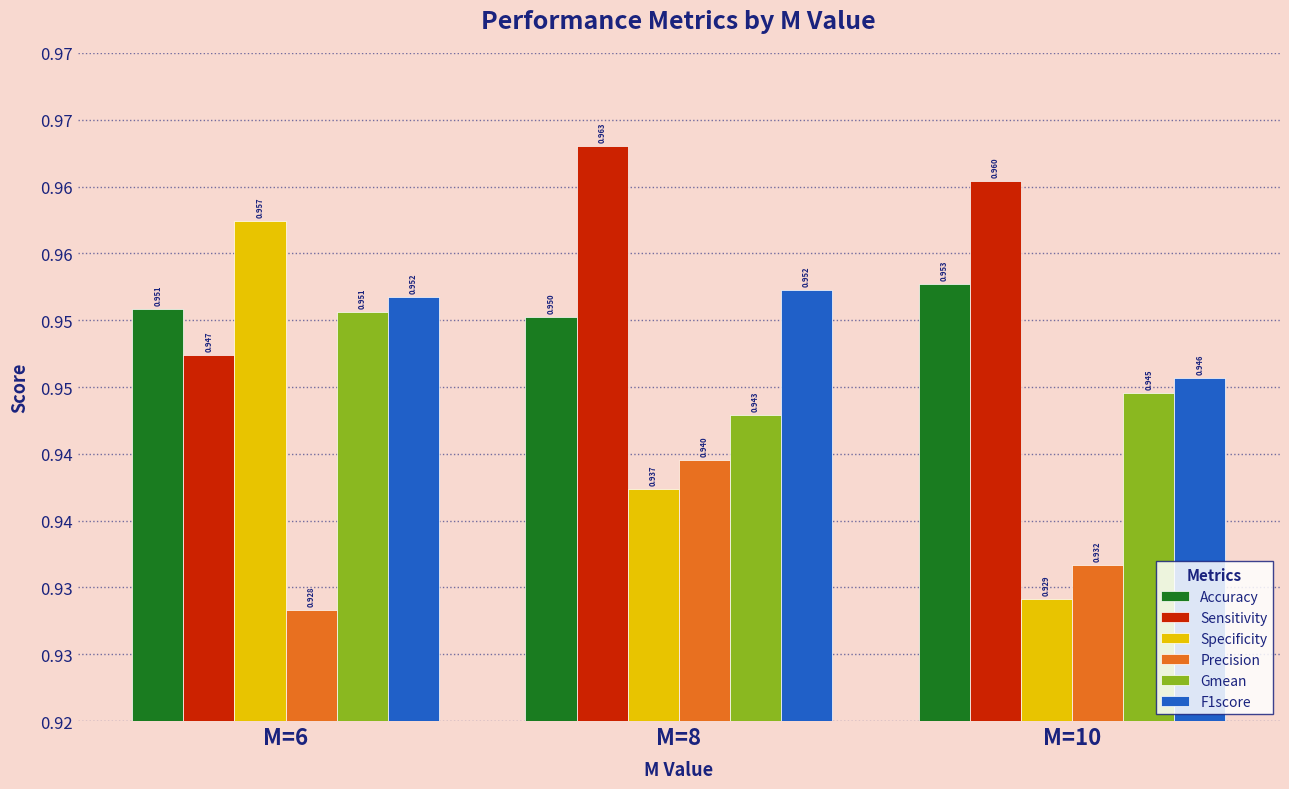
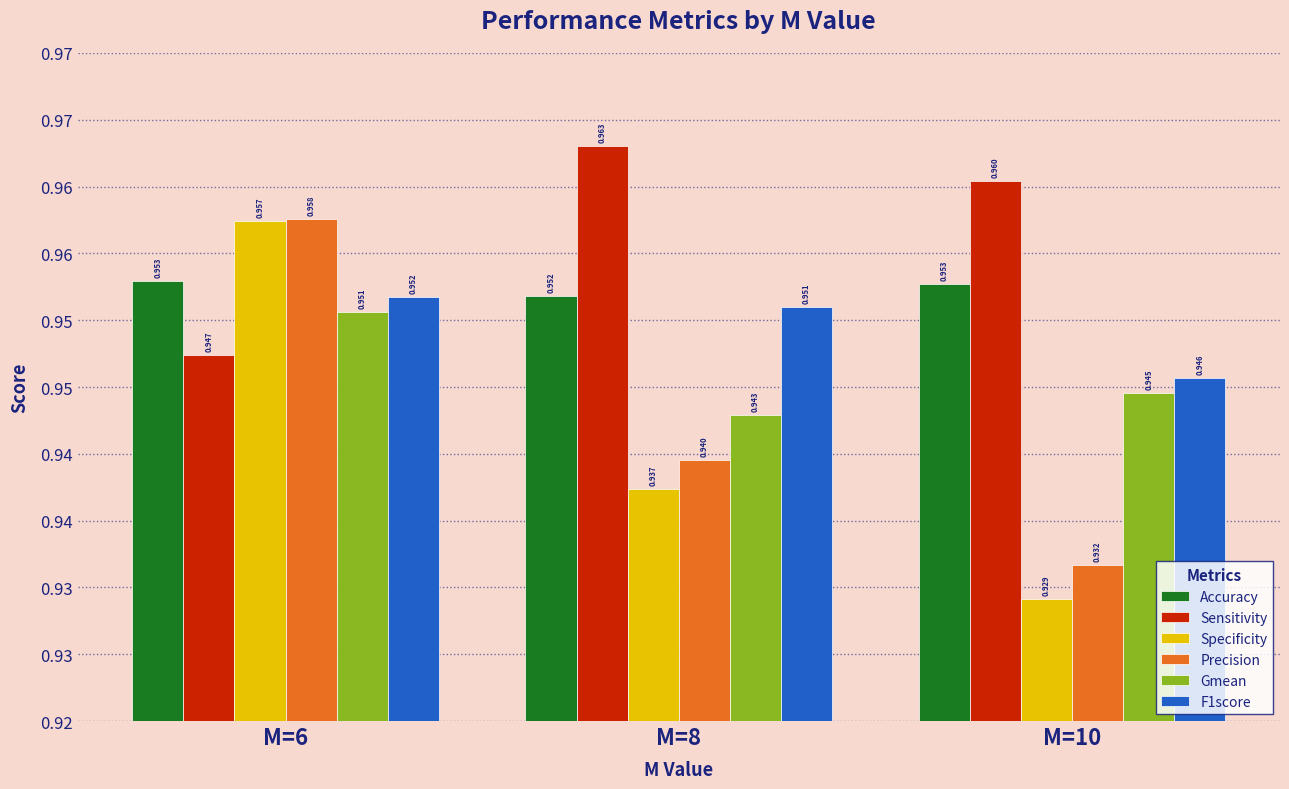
  {
    "Accuracy": {
-     "M=6": 0.951,
-     "M=8": 0.950,
+     "M=6": 0.953,
+     "M=8": 0.952,
      "M=10": 0.953
    },
    "Sensitivity": {
      "M=6": 0.947,
      "M=8": 0.963,
      "M=10": 0.960
    },
    "Specificity": {
      "M=6": 0.957,
      "M=8": 0.937,
      "M=10": 0.929
    },
    "Precision": {
-     "M=6": 0.928,
+     "M=6": 0.958,
      "M=8": 0.940,
      "M=10": 0.932
    },
    "Gmean": {
      "M=6": 0.951,
      "M=8": 0.943,
      "M=10": 0.945
    },
    "F1score": {
      "M=6": 0.952,
-     "M=8": 0.952,
+     "M=8": 0.951,
      "M=10": 0.946
    }
  }
